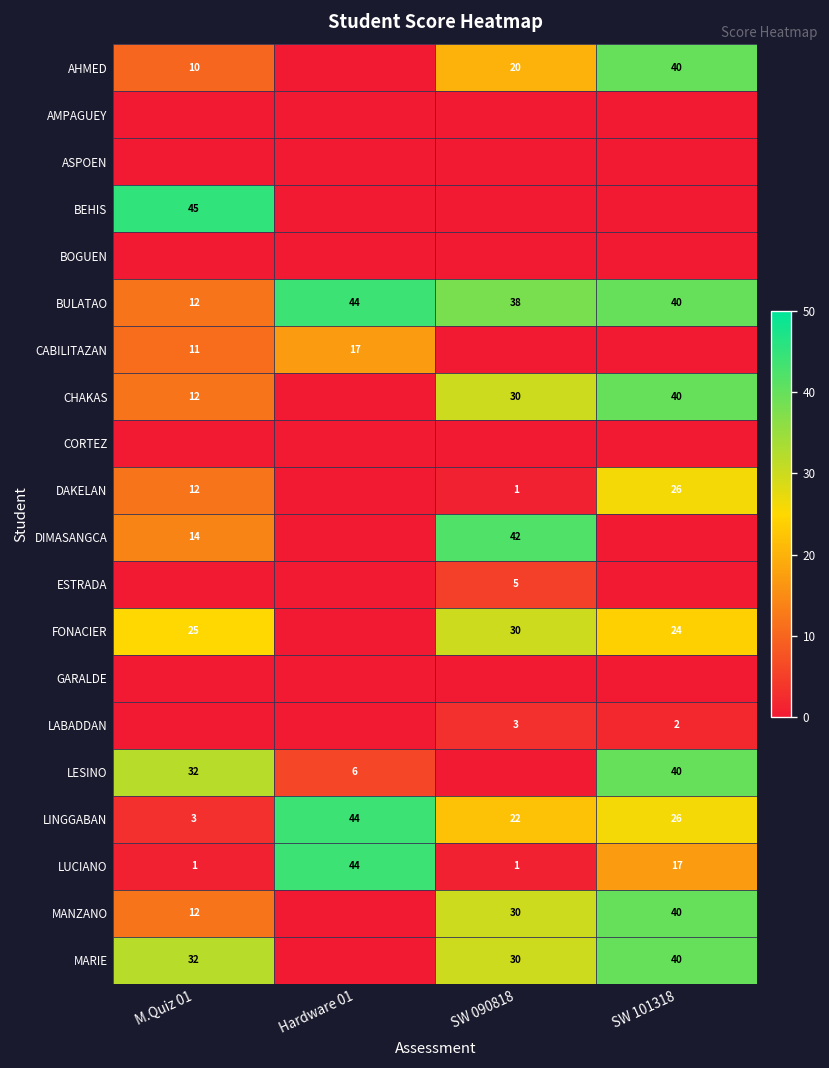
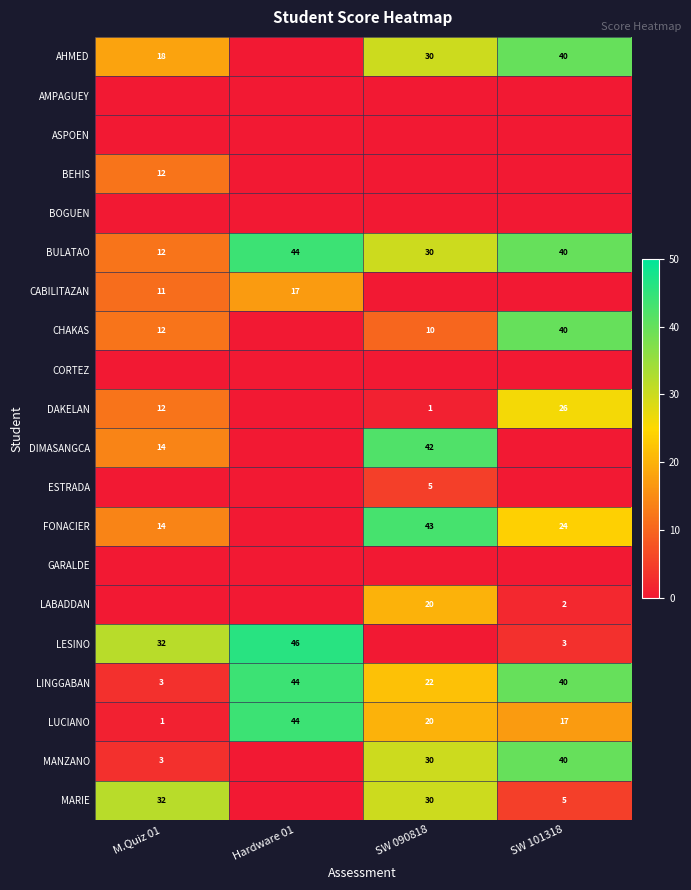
  {
    "AHMED": {
-     "M.Quiz 01": 10,
-     "SW 090818": 20,
+     "M.Quiz 01": 18,
+     "SW 090818": 30,
      "SW 101318": 40
    },
    "BEHIS": {
-     "M.Quiz 01": 45
+     "M.Quiz 01": 12
    },
    "BULATAO": {
      "M.Quiz 01": 12,
      "Hardware 01": 44,
-     "SW 090818": 38,
+     "SW 090818": 30,
      "SW 101318": 40
    },
    "CABILITAZAN": {
      "M.Quiz 01": 11,
      "Hardware 01": 17
    },
    "CHAKAS": {
      "M.Quiz 01": 12,
-     "SW 090818": 30,
+     "SW 090818": 10,
      "SW 101318": 40
    },
    "DAKELAN": {
      "M.Quiz 01": 12,
      "SW 090818": 1,
      "SW 101318": 26
    },
    "DIMASANGCA": {
      "M.Quiz 01": 14,
      "SW 090818": 42
    },
    "ESTRADA": {
      "SW 090818": 5
    },
    "FONACIER": {
-     "M.Quiz 01": 25,
-     "SW 090818": 30,
+     "M.Quiz 01": 14,
+     "SW 090818": 43,
      "SW 101318": 24
    },
    "LABADDAN": {
-     "SW 090818": 3,
+     "SW 090818": 20,
      "SW 101318": 2
    },
    "LESINO": {
      "M.Quiz 01": 32,
-     "Hardware 01": 6,
-     "SW 101318": 40
+     "Hardware 01": 46,
+     "SW 101318": 3
    },
    "LINGGABAN": {
      "M.Quiz 01": 3,
      "Hardware 01": 44,
      "SW 090818": 22,
-     "SW 101318": 26
+     "SW 101318": 40
    },
    "LUCIANO": {
      "M.Quiz 01": 1,
      "Hardware 01": 44,
-     "SW 090818": 1,
+     "SW 090818": 20,
      "SW 101318": 17
    },
    "MANZANO": {
-     "M.Quiz 01": 12,
+     "M.Quiz 01": 3,
      "SW 090818": 30,
      "SW 101318": 40
    },
    "MARIE": {
      "M.Quiz 01": 32,
      "SW 090818": 30,
-     "SW 101318": 40
+     "SW 101318": 5
    }
  }
